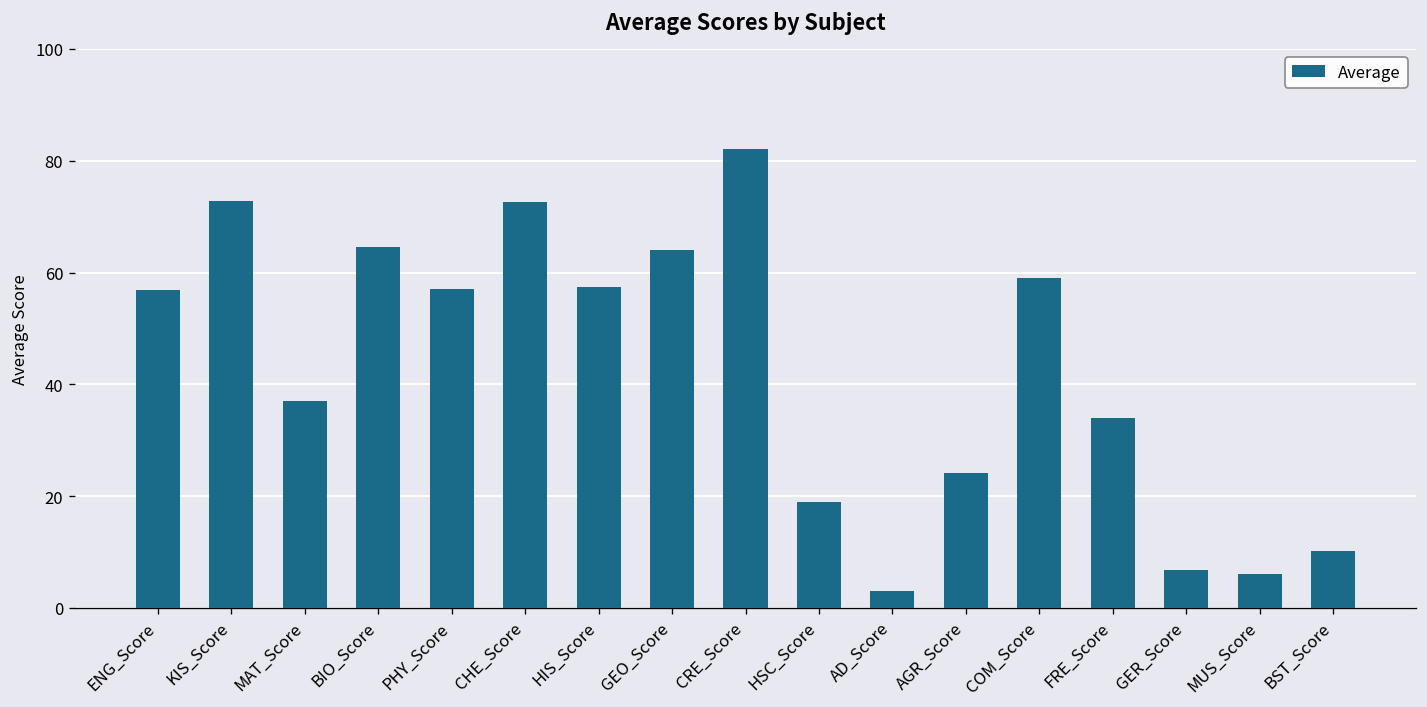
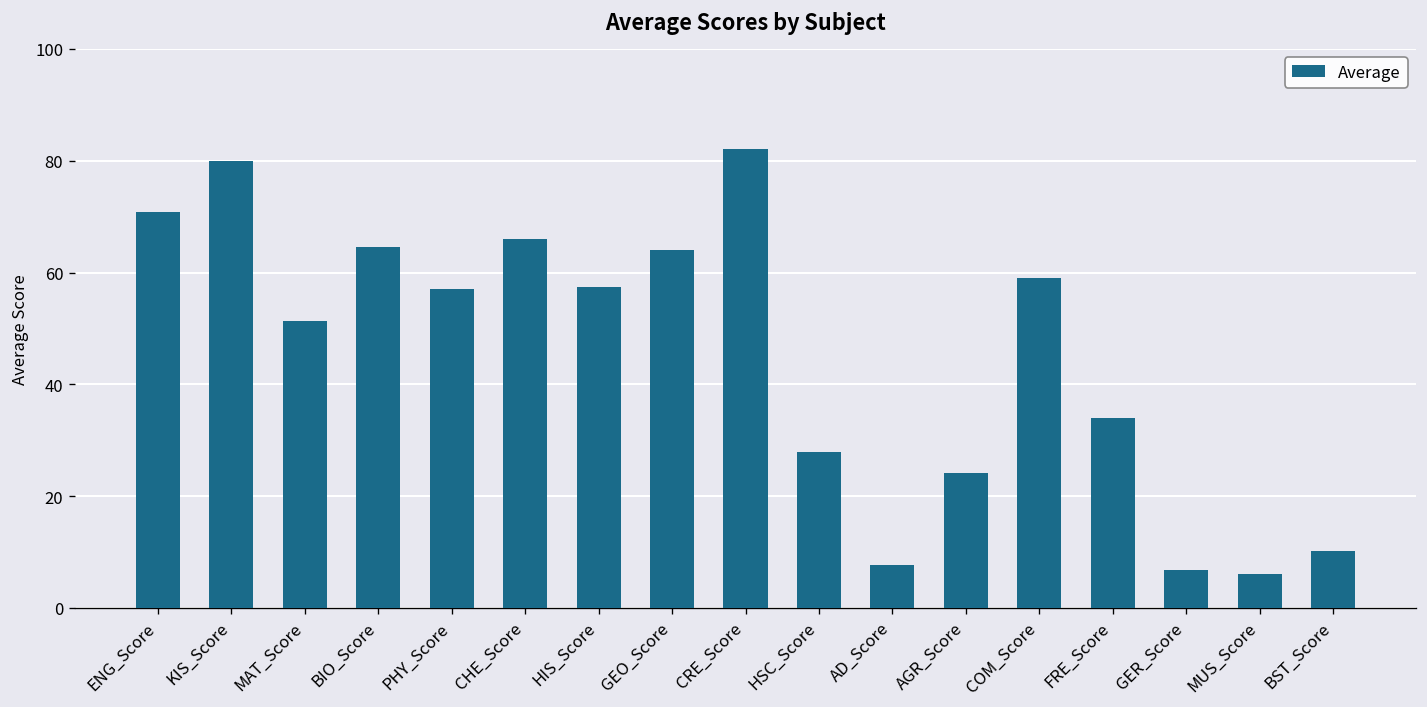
  {
-   "ENG_Score": 57,
-   "KIS_Score": 73,
-   "MAT_Score": 37,
+   "ENG_Score": 71,
+   "KIS_Score": 80,
+   "MAT_Score": 51,
    "BIO_Score": 65,
    "PHY_Score": 57,
-   "CHE_Score": 73,
+   "CHE_Score": 66,
    "HIS_Score": 57,
    "GEO_Score": 64,
    "CRE_Score": 82,
-   "HSC_Score": 19,
-   "AD_Score": 3,
+   "HSC_Score": 28,
+   "AD_Score": 8,
    "AGR_Score": 24,
    "COM_Score": 59,
    "FRE_Score": 34,
    "GER_Score": 7,
    "MUS_Score": 6,
    "BST_Score": 10
  }
